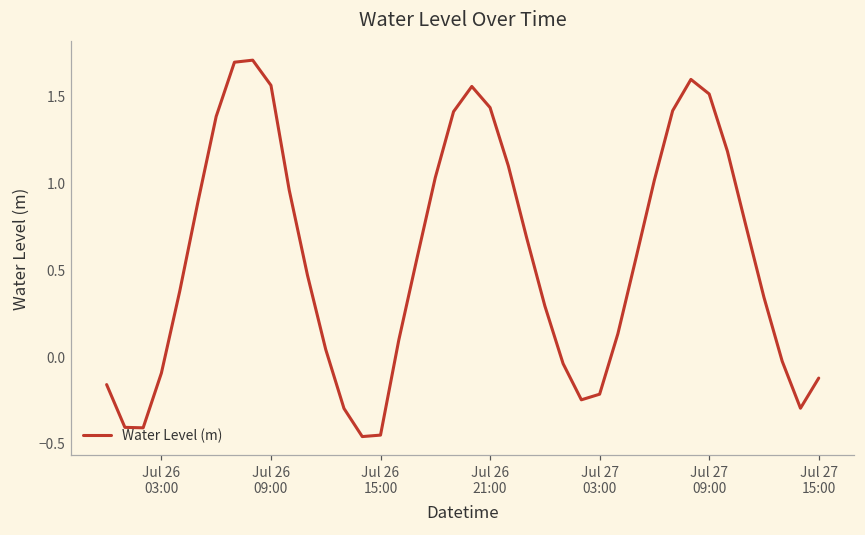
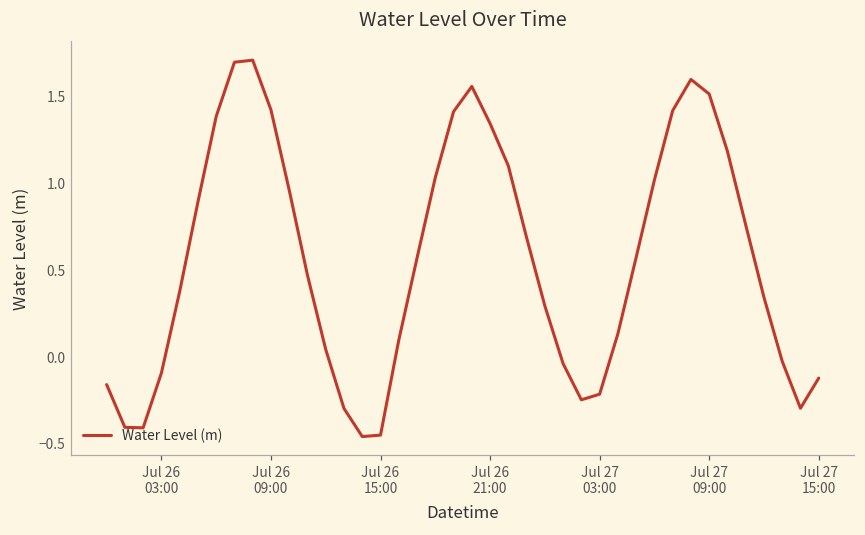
  {
    "Jul 26 03:00": -0.09,
-   "Jul 26 09:00": 1.57,
+   "Jul 26 09:00": 1.42,
    "Jul 26 15:00": -0.45,
-   "Jul 26 21:00": 1.44,
+   "Jul 26 21:00": 1.35,
    "Jul 27 03:00": -0.22,
    "Jul 27 09:00": 1.52,
    "Jul 27 15:00": -0.12
  }
